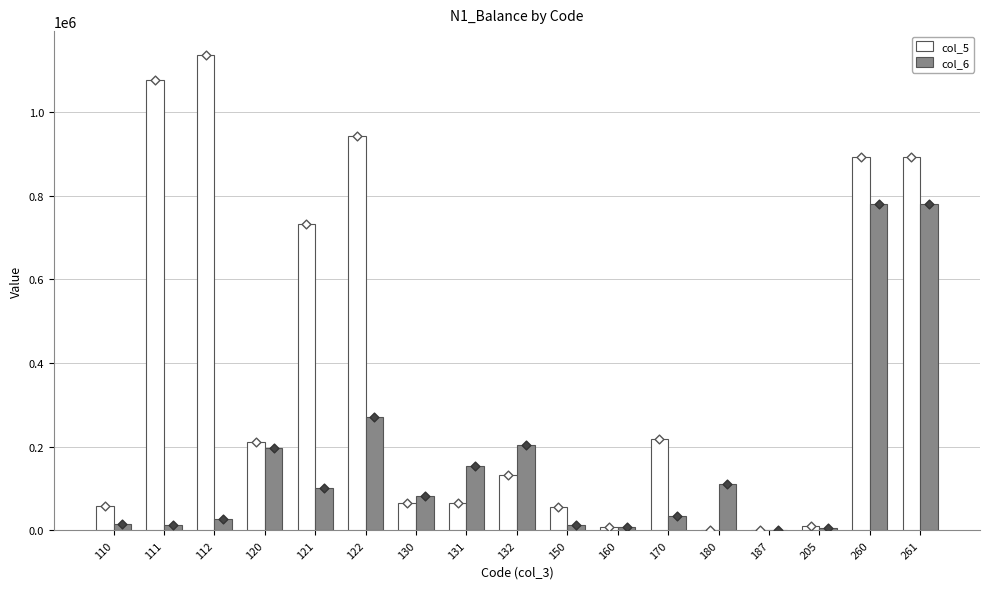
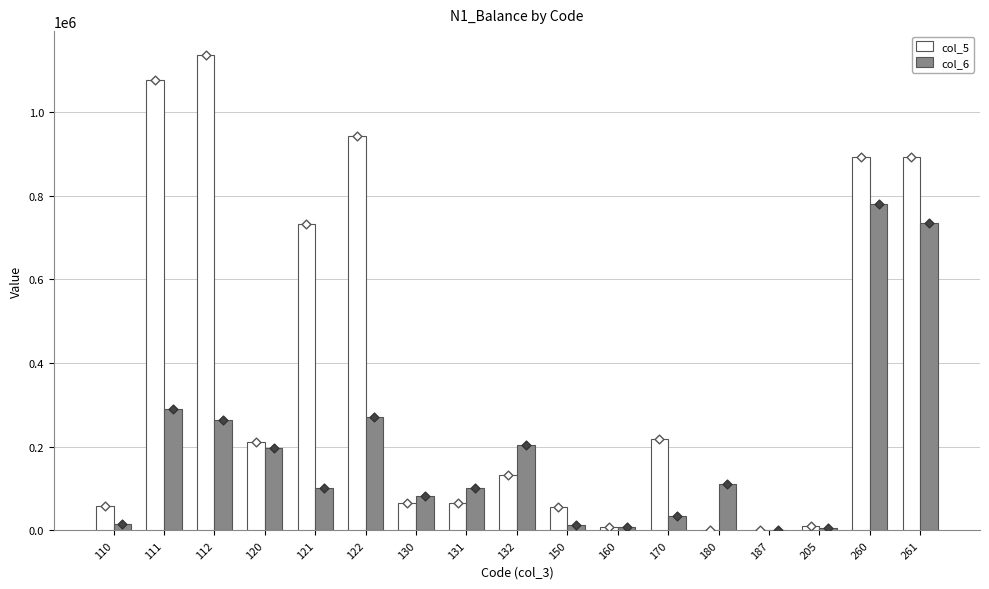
  {
    "col_6": {
      "110": 20000,
-     "111": 10000,
-     "112": 30000,
+     "111": 290000,
+     "112": 260000,
      "120": 200000,
      "121": 100000,
      "122": 270000,
      "130": 80000,
-     "131": 150000,
+     "131": 100000,
      "132": 200000,
      "150": 10000,
      "160": 10000,
      "170": 40000,
      "180": 110000,
      "260": 780000,
-     "261": 780000
+     "261": 740000
    }
  }
